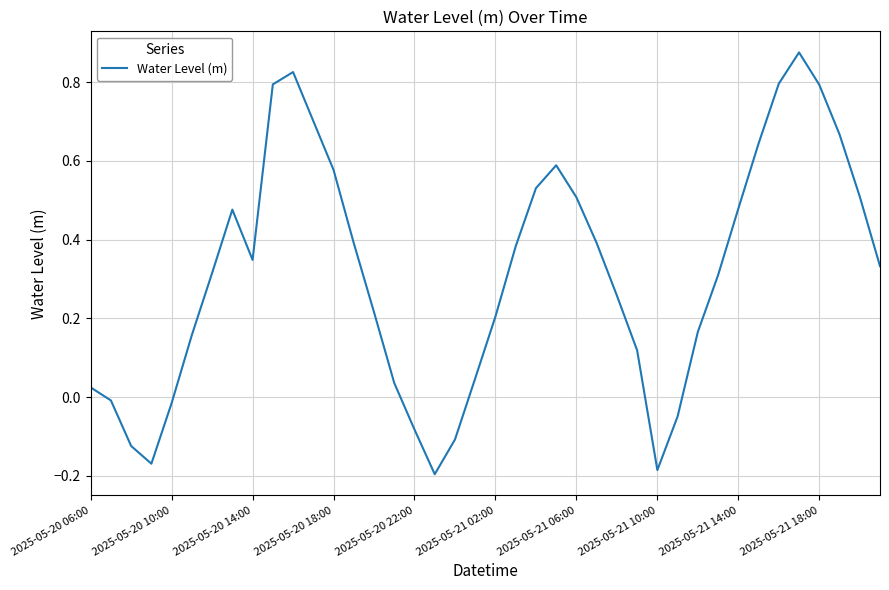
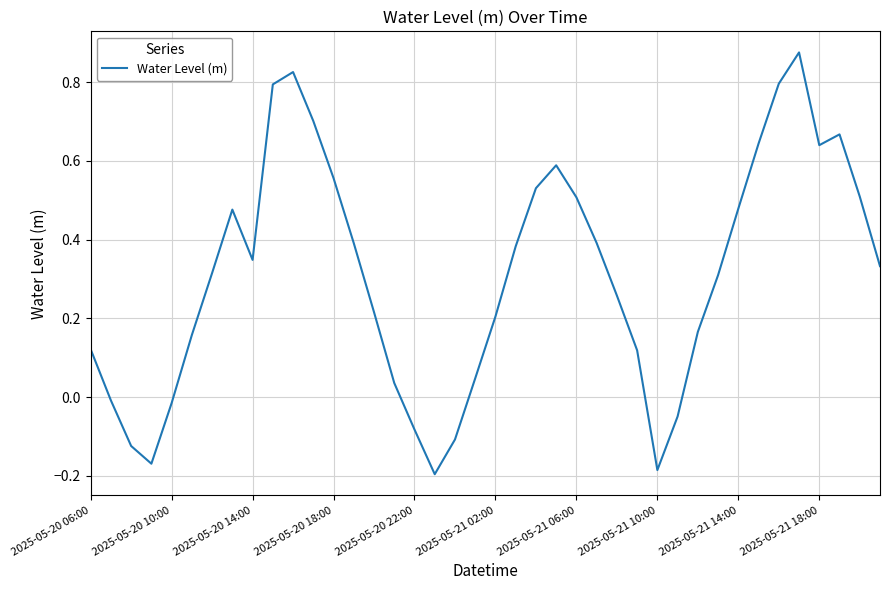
  {
-   "2025-05-20 06:00": 0.02,
+   "2025-05-20 06:00": 0.12,
    "2025-05-20 10:00": -0.02,
    "2025-05-20 14:00": 0.35,
-   "2025-05-20 18:00": 0.58,
+   "2025-05-20 18:00": 0.56,
    "2025-05-20 22:00": -0.08,
    "2025-05-21 02:00": 0.20,
    "2025-05-21 06:00": 0.51,
    "2025-05-21 10:00": -0.19,
    "2025-05-21 14:00": 0.48,
-   "2025-05-21 18:00": 0.79
+   "2025-05-21 18:00": 0.64
  }
